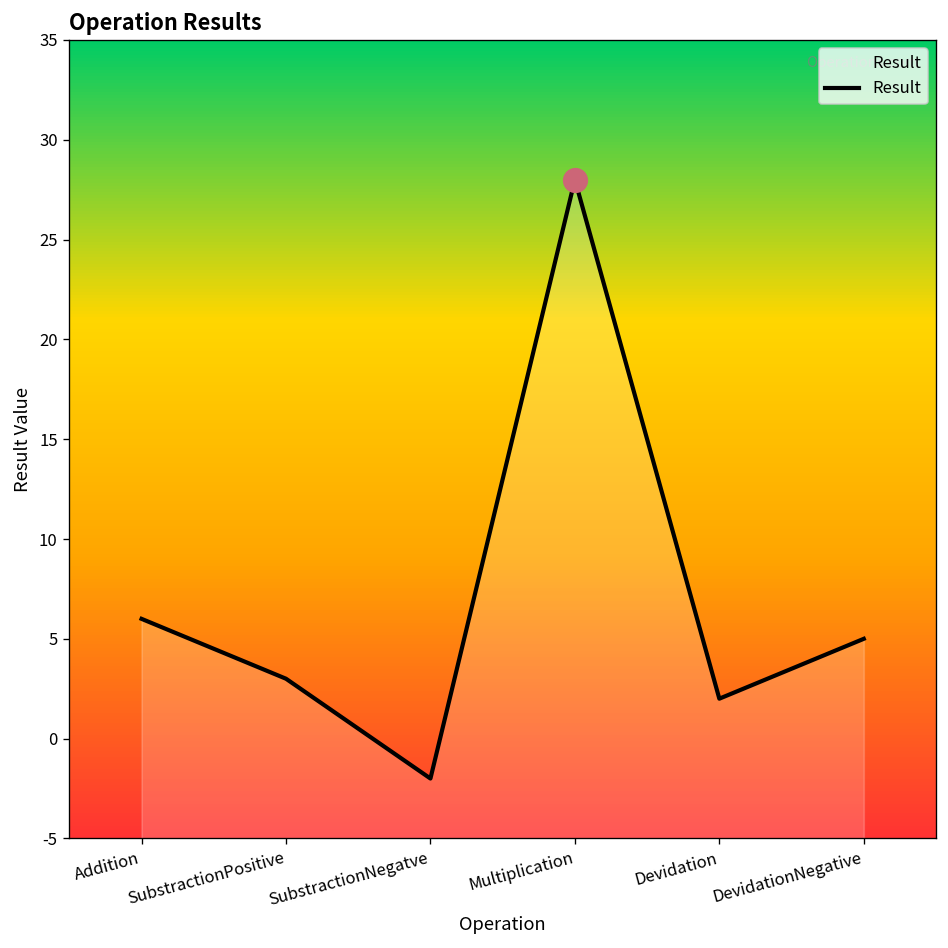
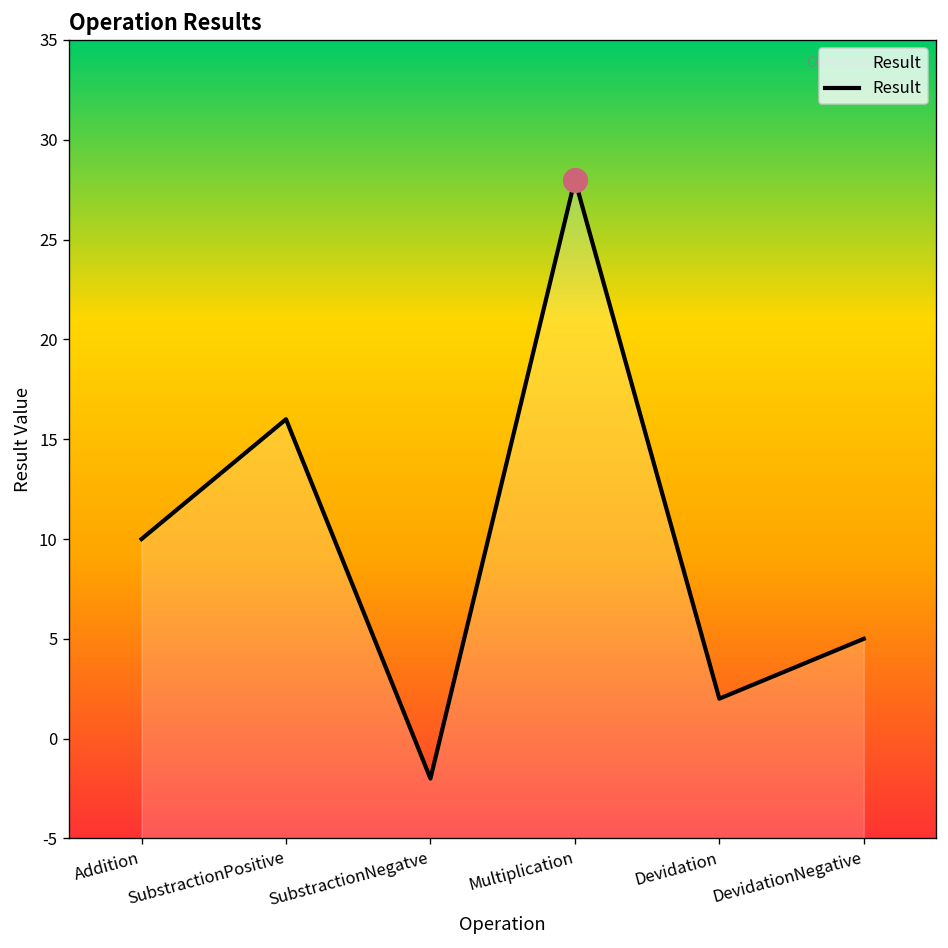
  {
    "Result": {
-     "Addition": 6,
-     "SubstractionPositive": 3,
+     "Addition": 10,
+     "SubstractionPositive": 16,
      "SubstractionNegatve": -2,
      "Devidation": 2,
      "DevidationNegative": 5
    }
  }
